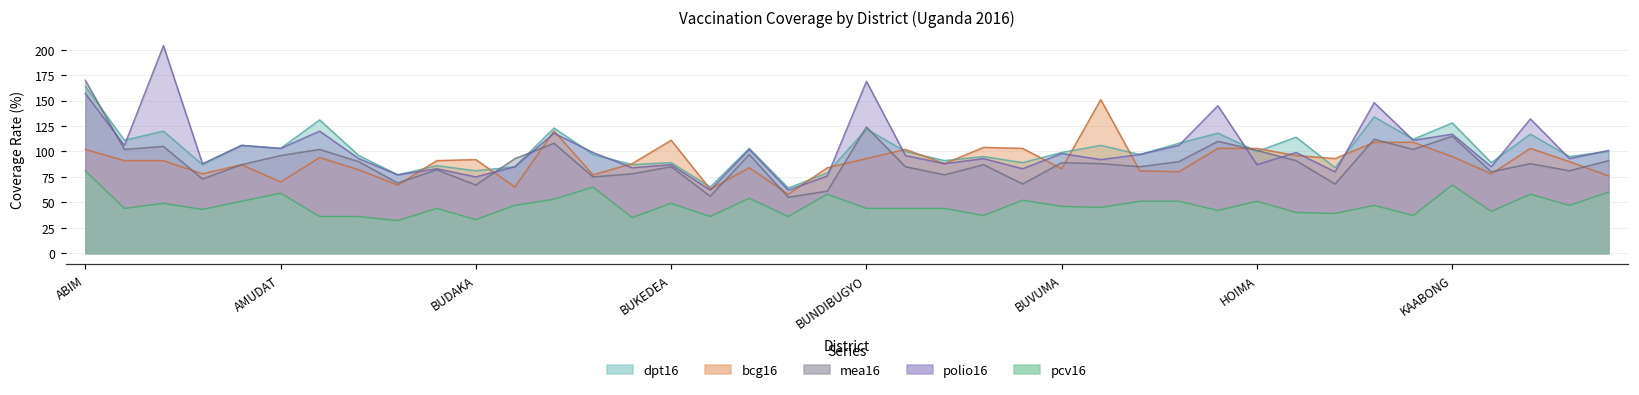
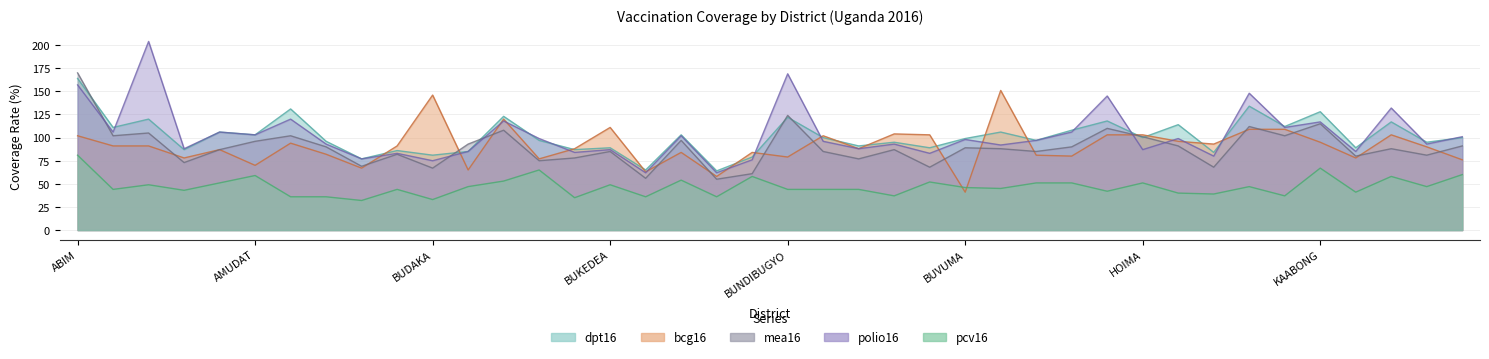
  {
    "bcg16": {
      "ABIM": 100,
      "AMUDAT": 70,
-     "BUDAKA": 90,
+     "BUDAKA": 150,
      "BUKEDEA": 110,
-     "BUNDIBUGYO": 90,
-     "BUVUMA": 80,
+     "BUNDIBUGYO": 80,
+     "BUVUMA": 40,
      "KAABONG": 100
    }
  }
